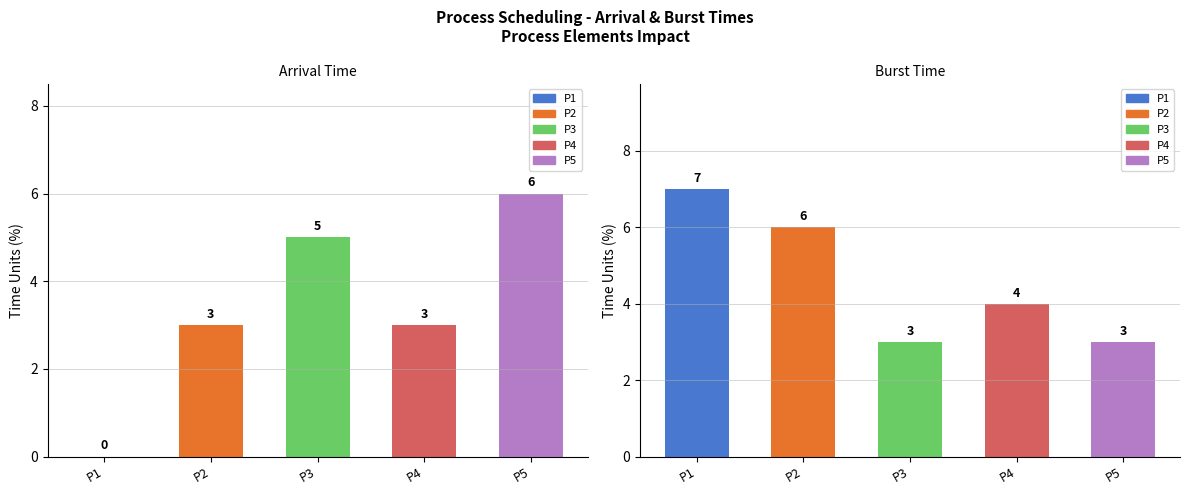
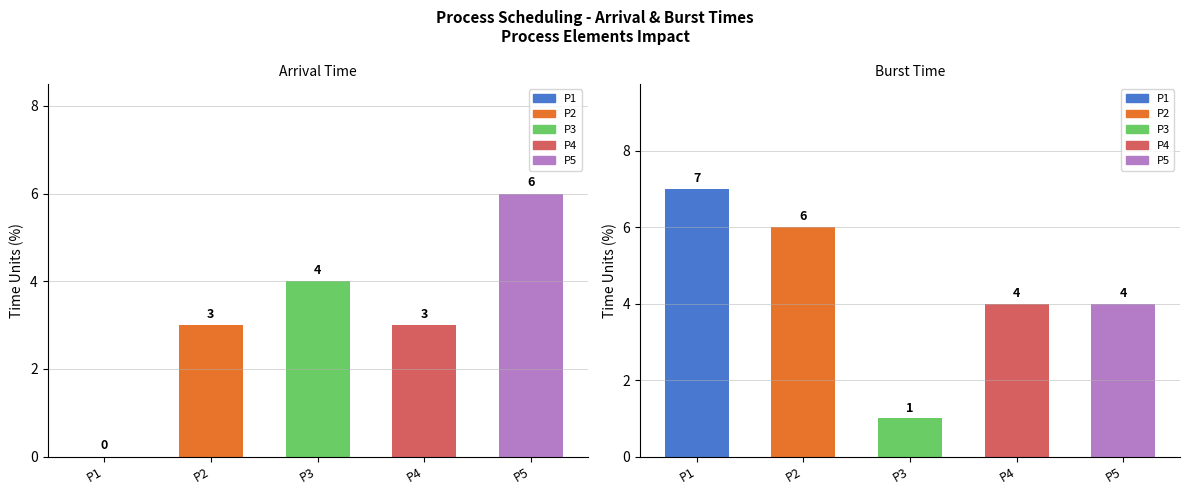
  {
    "Arrival Time": {
      "P1": 0,
      "P2": 3,
-     "P3": 5,
+     "P3": 4,
      "P4": 3,
      "P5": 6
    },
    "Burst Time": {
      "P1": 7,
      "P2": 6,
-     "P3": 3,
+     "P3": 1,
      "P4": 4,
-     "P5": 3
+     "P5": 4
    }
  }
